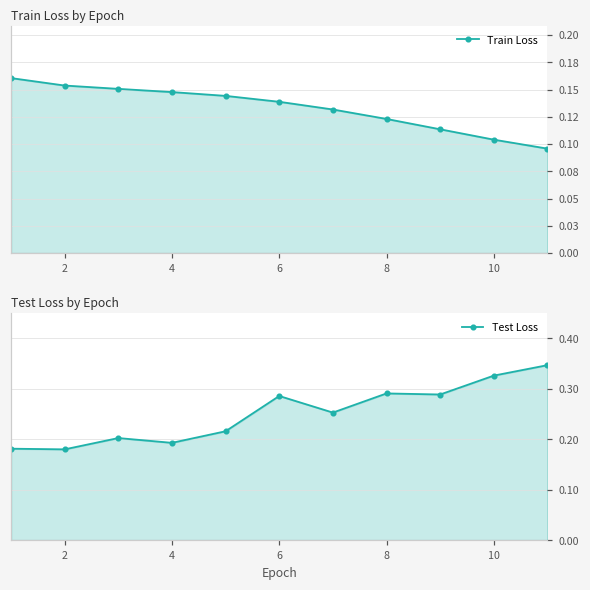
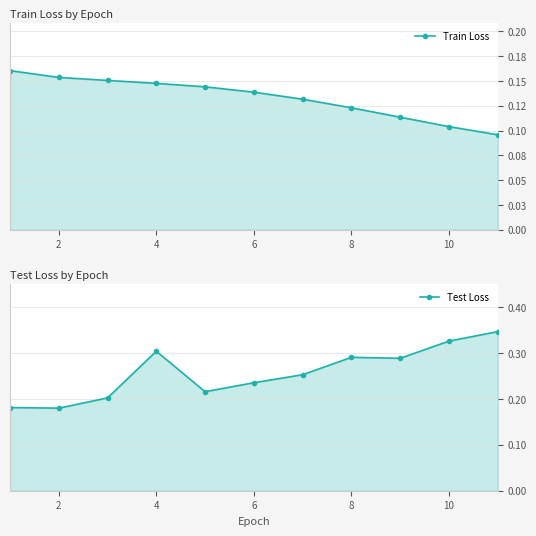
  {
    "Test Loss by Epoch": {
      "2": 0.18,
-     "4": 0.19,
-     "6": 0.29,
+     "4": 0.30,
+     "6": 0.24,
      "8": 0.29,
      "10": 0.33
    }
  }
